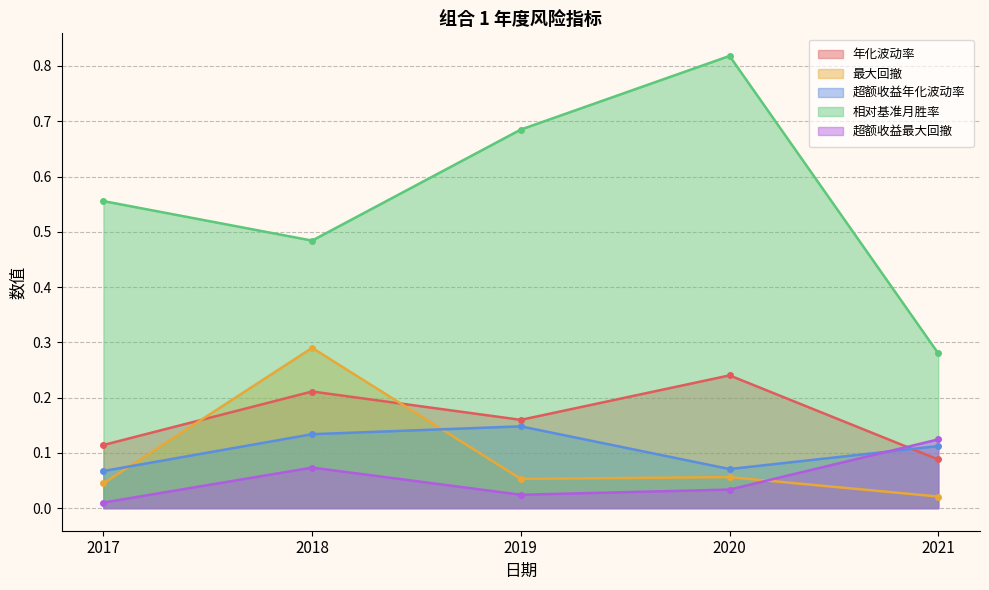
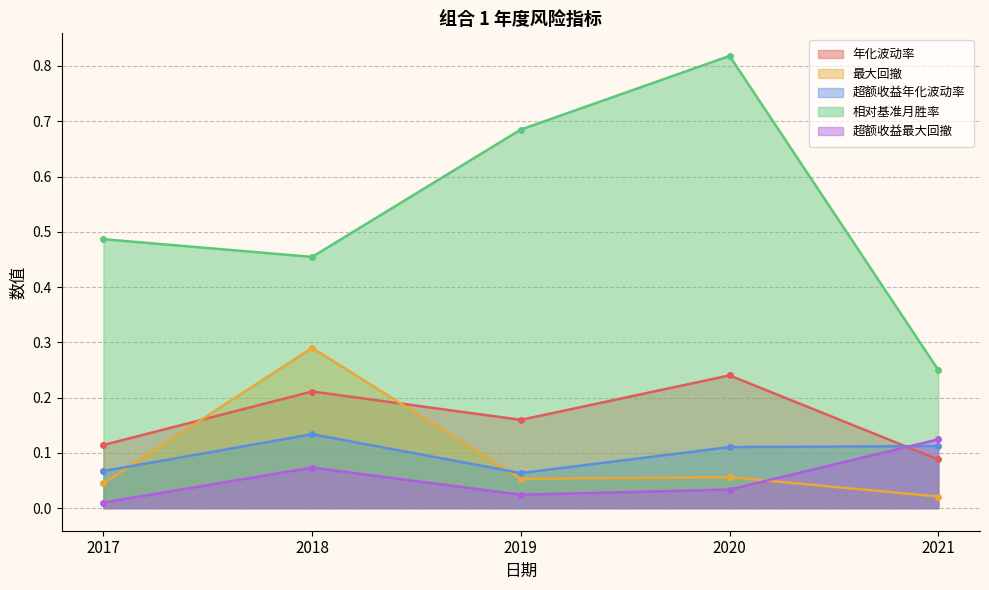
  {
    "超额收益年化波动率": {
      "2017": 0.07,
      "2018": 0.13,
-     "2019": 0.15,
-     "2020": 0.07,
+     "2019": 0.06,
+     "2020": 0.11,
      "2021": 0.11
    },
    "相对基准月胜率": {
-     "2017": 0.56,
-     "2018": 0.48,
+     "2017": 0.49,
+     "2018": 0.45,
      "2019": 0.69,
      "2020": 0.82,
-     "2021": 0.28
+     "2021": 0.25
    },
    "超额收益最大回撤": {
      "2017": 0.01,
      "2018": 0.07,
      "2019": 0.02,
      "2020": 0.03,
      "2021": 0.12
    }
  }
